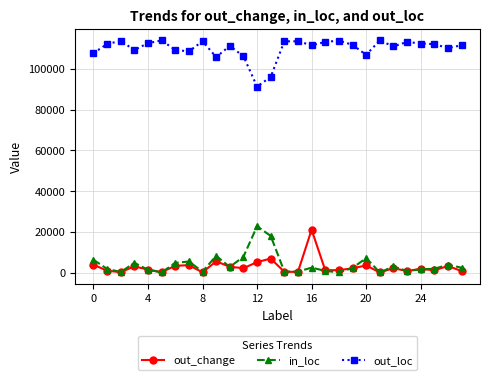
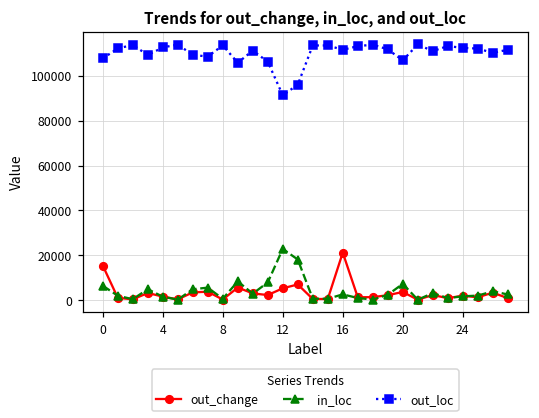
  {
    "out_change": {
-     "0": 4000,
+     "0": 15000,
      "12": 5000,
      "16": 21000,
      "20": 4000
    },
    "in_loc": {
      "0": 6000,
      "12": 23000,
      "16": 3000,
      "20": 7000
    },
    "out_loc": {
      "0": 108000,
      "4": 113000,
      "8": 114000,
      "12": 91000,
      "16": 112000,
      "20": 107000,
      "24": 112000
    }
  }
